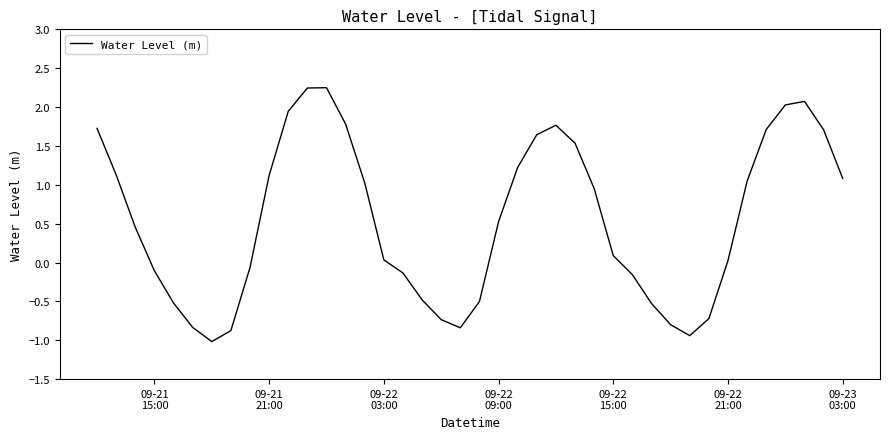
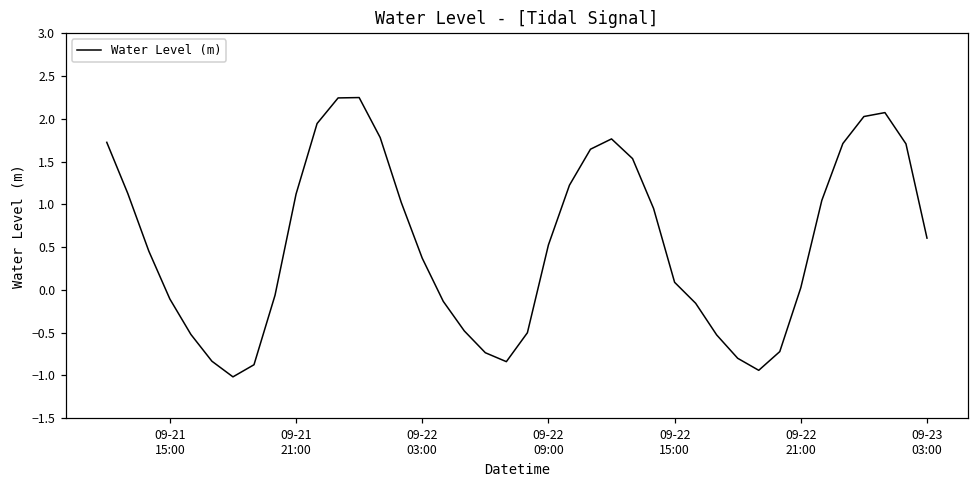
  {
    "09-21 15:00": -0.1,
    "09-21 21:00": 1.1,
-   "09-22 03:00": 0.0,
+   "09-22 03:00": 0.4,
    "09-22 09:00": 0.5,
    "09-22 15:00": 0.1,
    "09-22 21:00": 0.0,
-   "09-23 03:00": 1.1
+   "09-23 03:00": 0.6
  }
